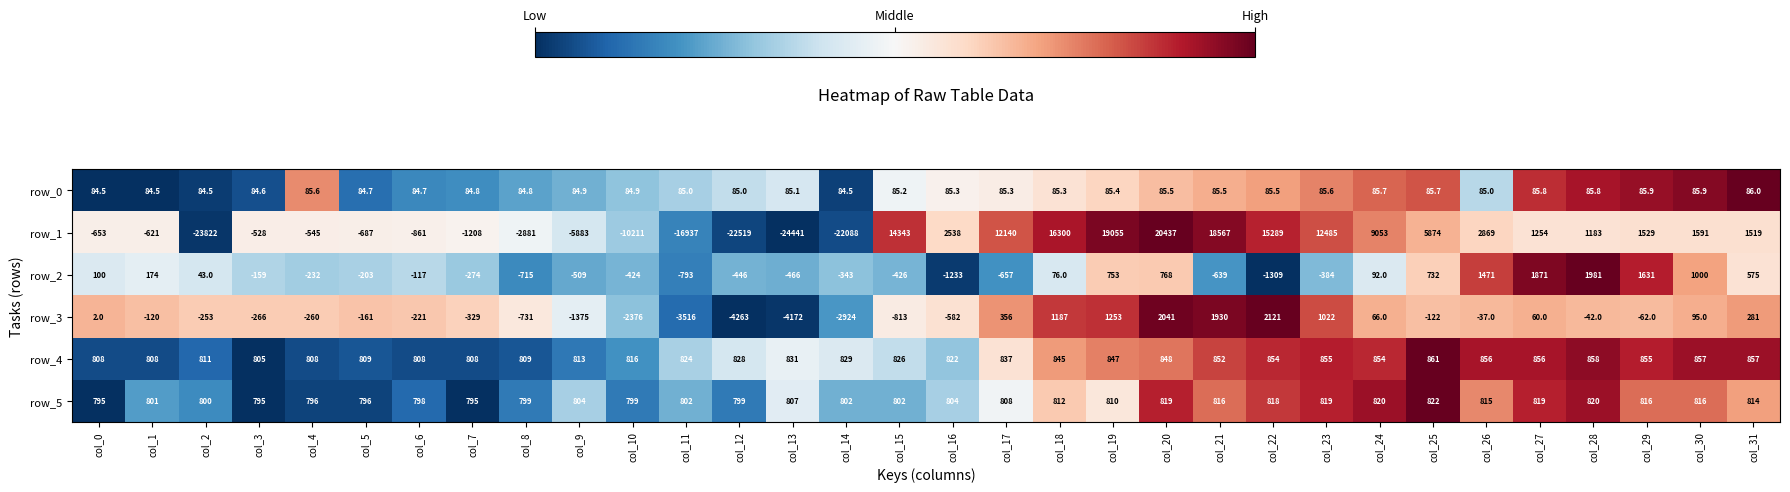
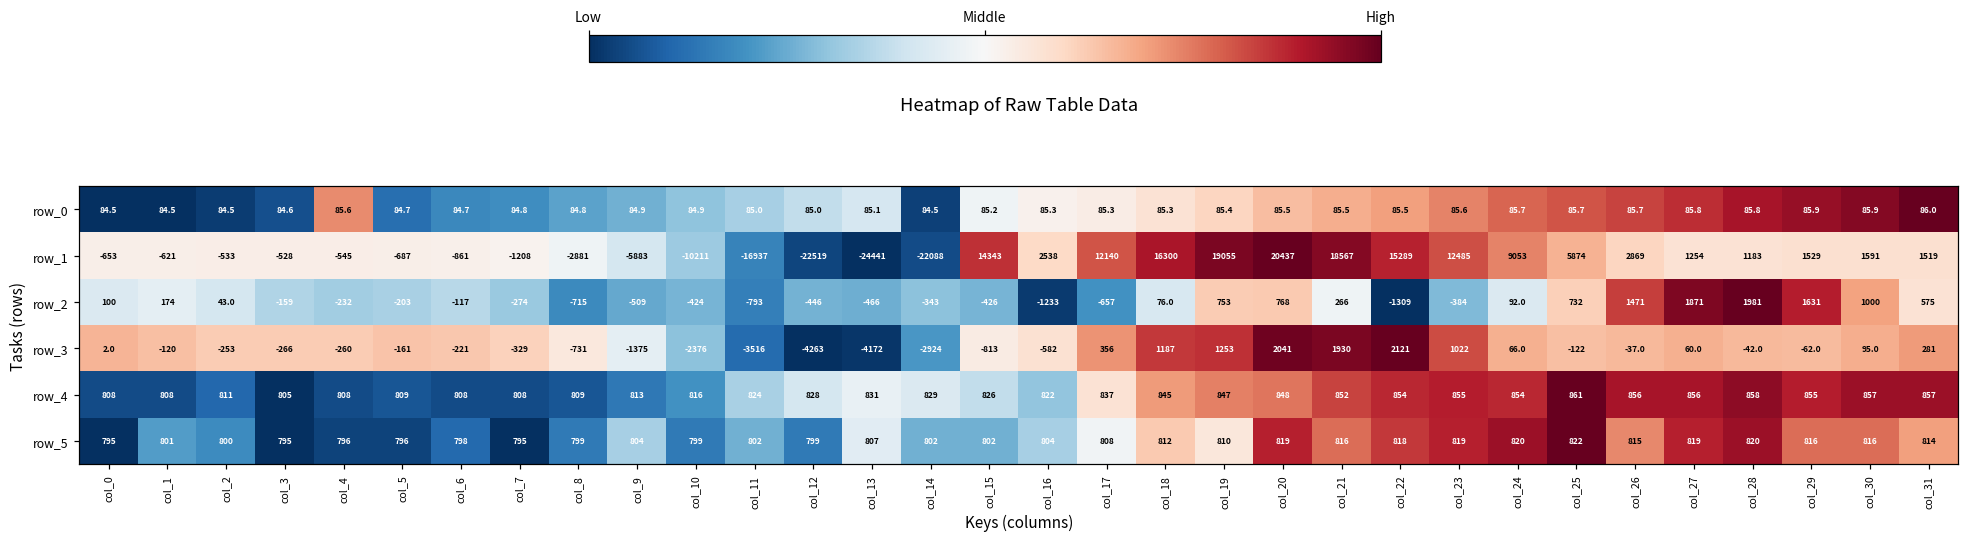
  {
    "row_0": {
      "col_0": 84.5,
      "col_1": 84.5,
      "col_2": 84.5,
      "col_3": 84.6,
      "col_4": 85.6,
      "col_5": 84.7,
      "col_6": 84.7,
      "col_7": 84.8,
      "col_8": 84.8,
      "col_9": 84.9,
      "col_10": 84.9,
      "col_11": 85.0,
      "col_12": 85.0,
      "col_13": 85.1,
      "col_14": 84.5,
      "col_15": 85.2,
      "col_16": 85.3,
      "col_17": 85.3,
      "col_18": 85.3,
      "col_19": 85.4,
      "col_20": 85.5,
      "col_21": 85.5,
      "col_22": 85.5,
      "col_23": 85.6,
      "col_24": 85.7,
      "col_25": 85.7,
-     "col_26": 85.0,
+     "col_26": 85.7,
      "col_27": 85.8,
      "col_28": 85.8,
      "col_29": 85.9,
      "col_30": 85.9,
      "col_31": 86.0
    },
    "row_1": {
      "col_0": -653,
      "col_1": -621,
-     "col_2": -23822,
+     "col_2": -533,
      "col_3": -528,
      "col_4": -545,
      "col_5": -687,
      "col_6": -861,
      "col_7": -1208,
      "col_8": -2881,
      "col_9": -5883,
      "col_10": -10211,
      "col_11": -16937,
      "col_12": -22519,
      "col_13": -24441,
      "col_14": -22088,
      "col_15": 14343,
      "col_16": 2538,
      "col_17": 12140,
      "col_18": 16300,
      "col_19": 19055,
      "col_20": 20437,
      "col_21": 18567,
      "col_22": 15289,
      "col_23": 12485,
      "col_24": 9053,
      "col_25": 5874,
      "col_26": 2869,
      "col_27": 1254,
      "col_28": 1183,
      "col_29": 1529,
      "col_30": 1591,
      "col_31": 1519
    },
    "row_2": {
      "col_0": 100,
      "col_1": 174,
      "col_2": 43.0,
      "col_3": -159,
      "col_4": -232,
      "col_5": -203,
      "col_6": -117,
      "col_7": -274,
      "col_8": -715,
      "col_9": -509,
      "col_10": -424,
      "col_11": -793,
      "col_12": -446,
      "col_13": -466,
      "col_14": -343,
      "col_15": -426,
      "col_16": -1233,
      "col_17": -657,
      "col_18": 76.0,
      "col_19": 753,
      "col_20": 768,
-     "col_21": -639,
+     "col_21": 266,
      "col_22": -1309,
      "col_23": -384,
      "col_24": 92.0,
      "col_25": 732,
      "col_26": 1471,
      "col_27": 1871,
      "col_28": 1981,
      "col_29": 1631,
      "col_30": 1000,
      "col_31": 575
    },
    "row_3": {
      "col_0": 2.0,
      "col_1": -120,
      "col_2": -253,
      "col_3": -266,
      "col_4": -260,
      "col_5": -161,
      "col_6": -221,
      "col_7": -329,
      "col_8": -731,
      "col_9": -1375,
      "col_10": -2376,
      "col_11": -3516,
      "col_12": -4263,
      "col_13": -4172,
      "col_14": -2924,
      "col_15": -813,
      "col_16": -582,
      "col_17": 356,
      "col_18": 1187,
      "col_19": 1253,
      "col_20": 2041,
      "col_21": 1930,
      "col_22": 2121,
      "col_23": 1022,
      "col_24": 66.0,
      "col_25": -122,
      "col_26": -37.0,
      "col_27": 60.0,
      "col_28": -42.0,
      "col_29": -62.0,
      "col_30": 95.0,
      "col_31": 281
    },
    "row_4": {
      "col_0": 808,
      "col_1": 808,
      "col_2": 811,
      "col_3": 805,
      "col_4": 808,
      "col_5": 809,
      "col_6": 808,
      "col_7": 808,
      "col_8": 809,
      "col_9": 813,
      "col_10": 816,
      "col_11": 824,
      "col_12": 828,
      "col_13": 831,
      "col_14": 829,
      "col_15": 826,
      "col_16": 822,
      "col_17": 837,
      "col_18": 845,
      "col_19": 847,
      "col_20": 848,
      "col_21": 852,
      "col_22": 854,
      "col_23": 855,
      "col_24": 854,
      "col_25": 861,
      "col_26": 856,
      "col_27": 856,
      "col_28": 858,
      "col_29": 855,
      "col_30": 857,
      "col_31": 857
    },
    "row_5": {
      "col_0": 795,
      "col_1": 801,
      "col_2": 800,
      "col_3": 795,
      "col_4": 796,
      "col_5": 796,
      "col_6": 798,
      "col_7": 795,
      "col_8": 799,
      "col_9": 804,
      "col_10": 799,
      "col_11": 802,
      "col_12": 799,
      "col_13": 807,
      "col_14": 802,
      "col_15": 802,
      "col_16": 804,
      "col_17": 808,
      "col_18": 812,
      "col_19": 810,
      "col_20": 819,
      "col_21": 816,
      "col_22": 818,
      "col_23": 819,
      "col_24": 820,
      "col_25": 822,
      "col_26": 815,
      "col_27": 819,
      "col_28": 820,
      "col_29": 816,
      "col_30": 816,
      "col_31": 814
    }
  }
